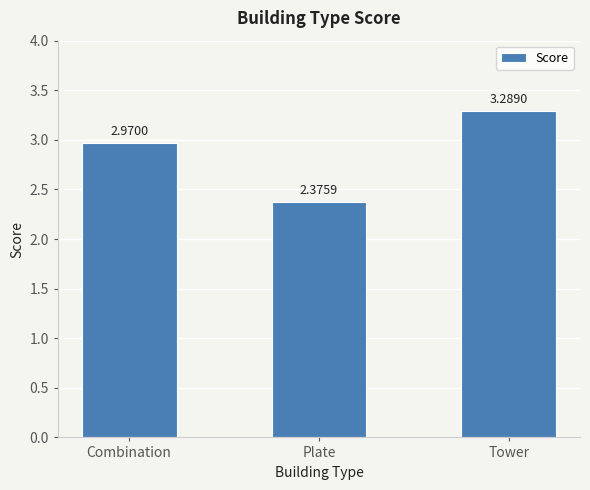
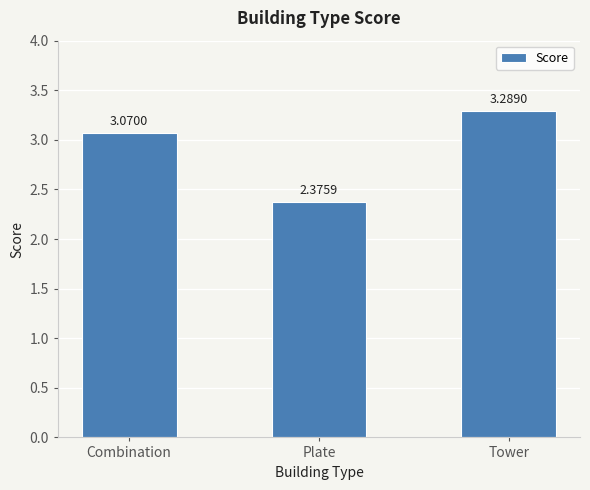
  {
-   "Combination": 2.9700,
+   "Combination": 3.0700,
    "Plate": 2.3759,
    "Tower": 3.2890
  }
